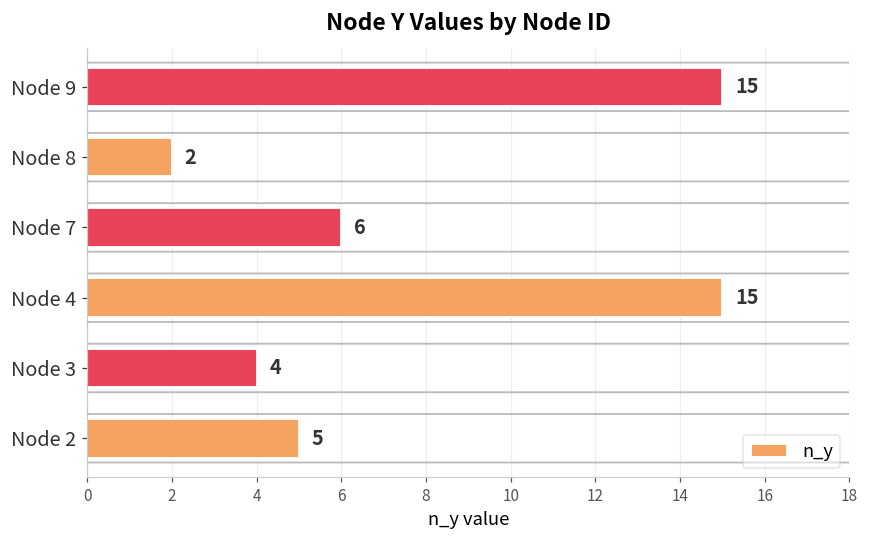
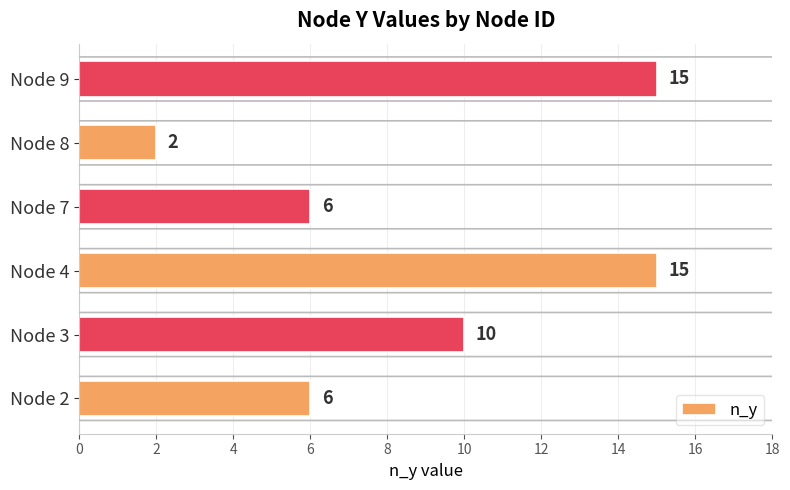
  {
    "Node 9": 15,
    "Node 8": 2,
    "Node 7": 6,
    "Node 4": 15,
-   "Node 3": 4,
-   "Node 2": 5
+   "Node 3": 10,
+   "Node 2": 6
  }
